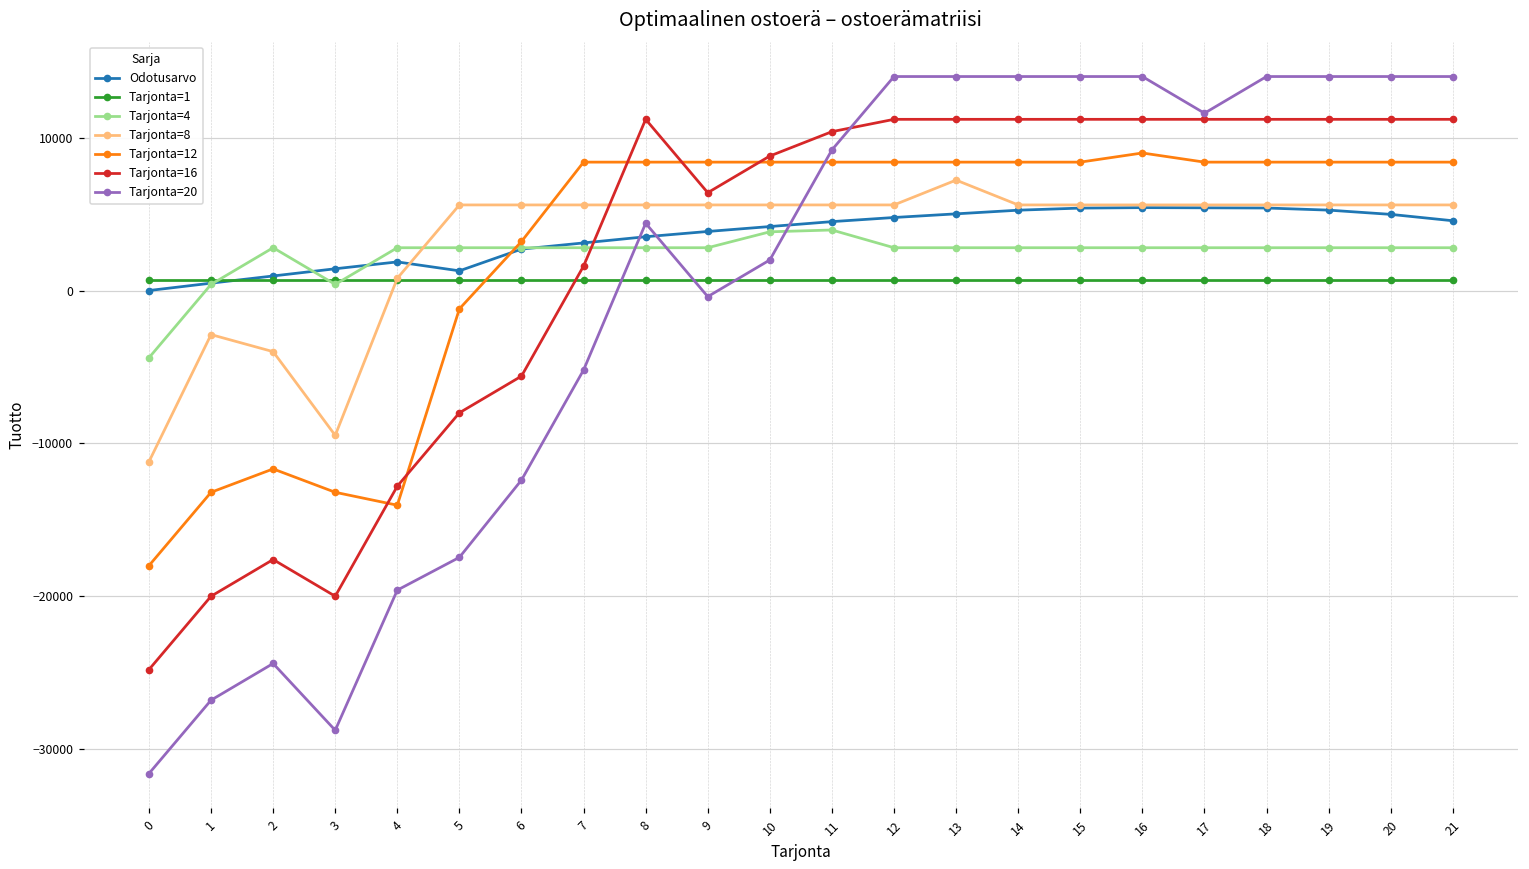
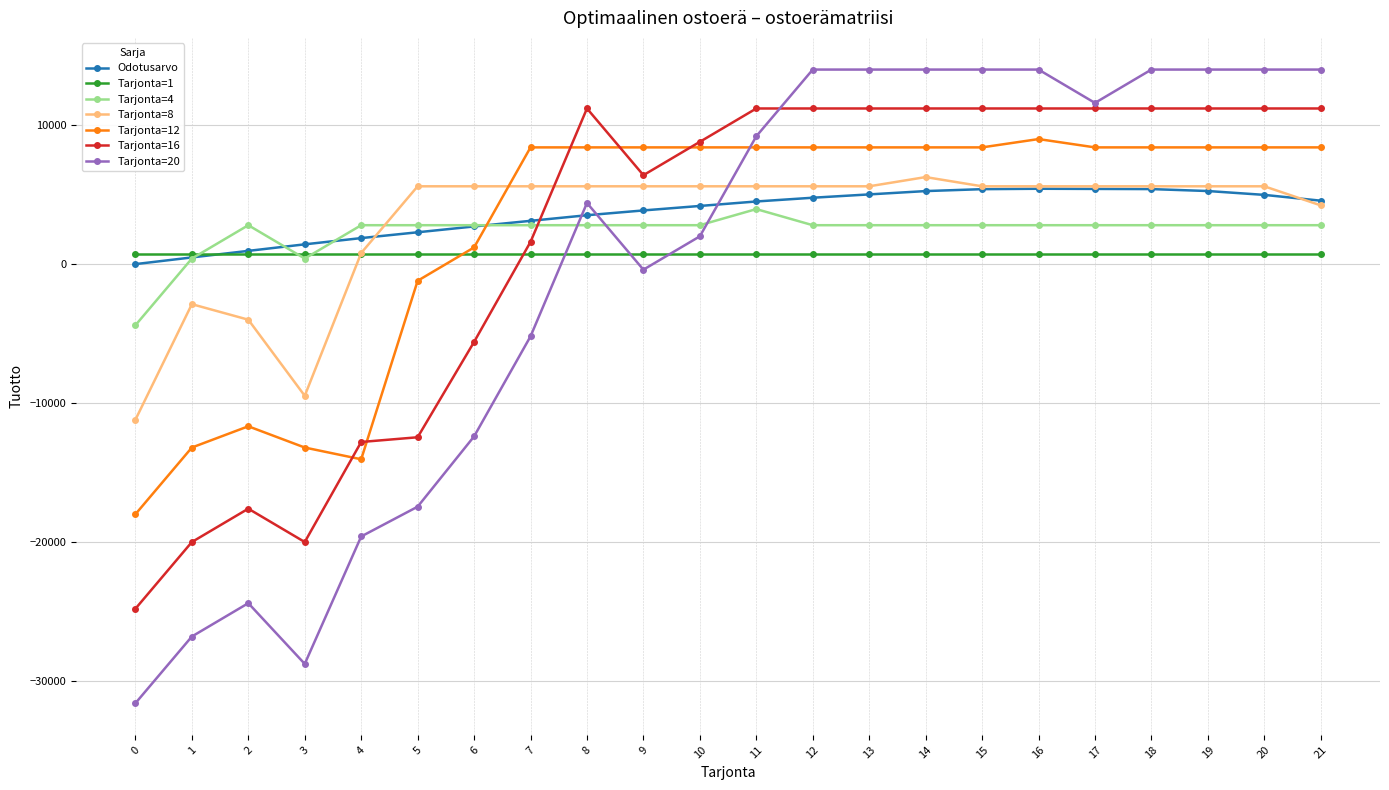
  {
    "Odotusarvo": {
      "0": 0,
      "2": 1000,
      "3": 1400,
      "4": 1900,
-     "5": 1300,
+     "5": 2300,
      "7": 3100,
      "8": 3500,
      "9": 3900,
      "10": 4200,
      "11": 4500,
      "12": 4800,
      "13": 5000,
      "14": 5300,
      "15": 5400,
      "17": 5400,
      "18": 5400,
      "19": 5300,
      "20": 5000,
      "21": 4600
    },
    "Tarjonta=1": {
      "0": 700,
      "1": 700,
      "2": 700,
      "3": 700,
      "5": 700,
      "6": 700,
      "7": 700,
      "8": 700,
      "9": 700,
      "10": 700,
      "11": 700,
      "12": 700,
      "13": 700,
      "14": 700,
      "15": 700,
      "16": 700,
      "17": 700,
      "18": 700,
      "19": 700,
      "20": 700,
      "21": 700
    },
    "Tarjonta=4": {
      "0": -4400,
      "2": 2800,
      "3": 400,
      "4": 2800,
      "5": 2800,
      "7": 2800,
      "8": 2800,
      "9": 2800,
-     "10": 3800,
+     "10": 2800,
      "11": 4000,
      "12": 2800,
      "13": 2800,
      "14": 2800,
      "15": 2800,
      "16": 2800,
      "17": 2800,
      "18": 2800,
      "19": 2800,
      "20": 2800,
      "21": 2800
    },
    "Tarjonta=8": {
      "0": -11200,
      "1": -2900,
      "2": -4000,
      "3": -9500,
      "5": 5600,
      "6": 5600,
      "7": 5600,
      "8": 5600,
      "9": 5600,
      "10": 5600,
      "11": 5600,
      "12": 5600,
-     "13": 7200,
-     "14": 5600,
+     "13": 5600,
+     "14": 6300,
      "15": 5600,
      "17": 5600,
      "18": 5600,
      "19": 5600,
      "20": 5600,
-     "21": 5600
+     "21": 4200
    },
    "Tarjonta=12": {
      "0": -18000,
      "1": -13200,
      "2": -11700,
      "3": -13200,
      "4": -14000,
      "5": -1200,
-     "6": 3200,
+     "6": 1200,
      "7": 8400,
      "8": 8400,
      "9": 8400,
      "10": 8400,
      "11": 8400,
      "12": 8400,
      "13": 8400,
      "14": 8400,
      "15": 8400,
      "16": 9000,
      "17": 8400,
      "18": 8400,
      "19": 8400,
      "20": 8400,
      "21": 8400
    },
    "Tarjonta=16": {
      "0": -24800,
      "1": -20000,
      "2": -17600,
      "3": -20000,
      "4": -12800,
-     "5": -8000,
+     "5": -12500,
      "6": -5600,
      "7": 1600,
      "8": 11200,
      "9": 6400,
      "10": 8800,
-     "11": 10400,
+     "11": 11200,
      "12": 11200,
      "13": 11200,
      "14": 11200,
      "15": 11200,
      "16": 11200,
      "17": 11200,
      "18": 11200,
      "19": 11200,
      "20": 11200,
      "21": 11200
    },
    "Tarjonta=20": {
      "0": -31600,
      "1": -26800,
      "2": -24400,
      "3": -28800,
      "4": -19600,
      "5": -17500,
      "6": -12400,
      "7": -5200,
      "8": 4400,
      "9": -400,
      "10": 2000,
      "11": 9200,
      "12": 14000,
      "13": 14000,
      "14": 14000,
      "15": 14000,
      "16": 14000,
      "17": 11600,
      "18": 14000,
      "19": 14000,
      "20": 14000,
      "21": 14000
    }
  }
